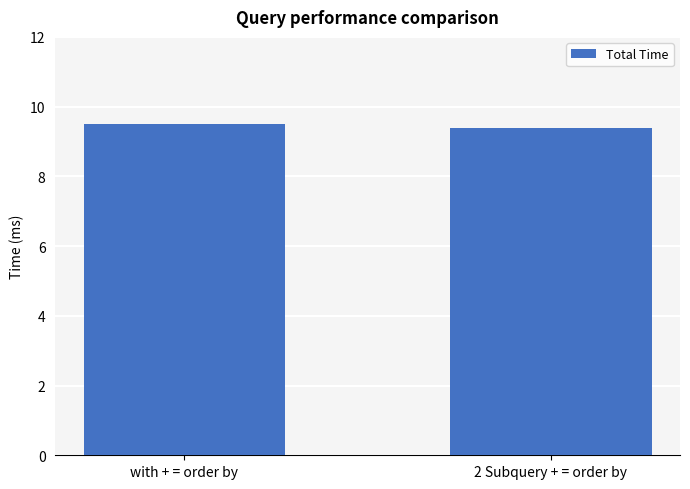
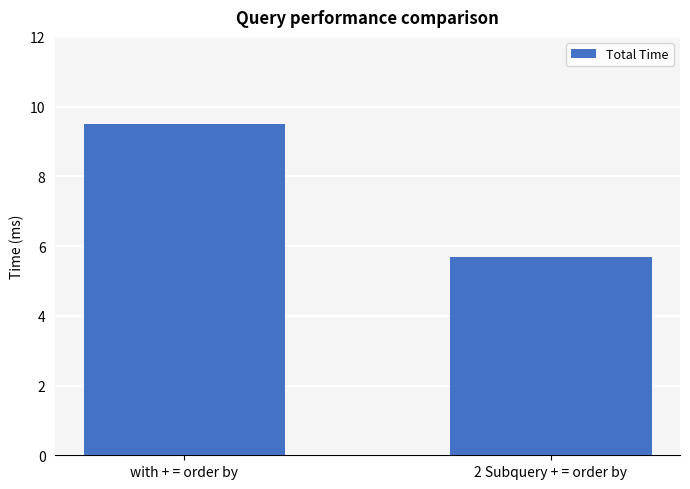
  {
    "with + = order by": 9.5,
-   "2 Subquery + = order by": 9.4
+   "2 Subquery + = order by": 5.7
  }
